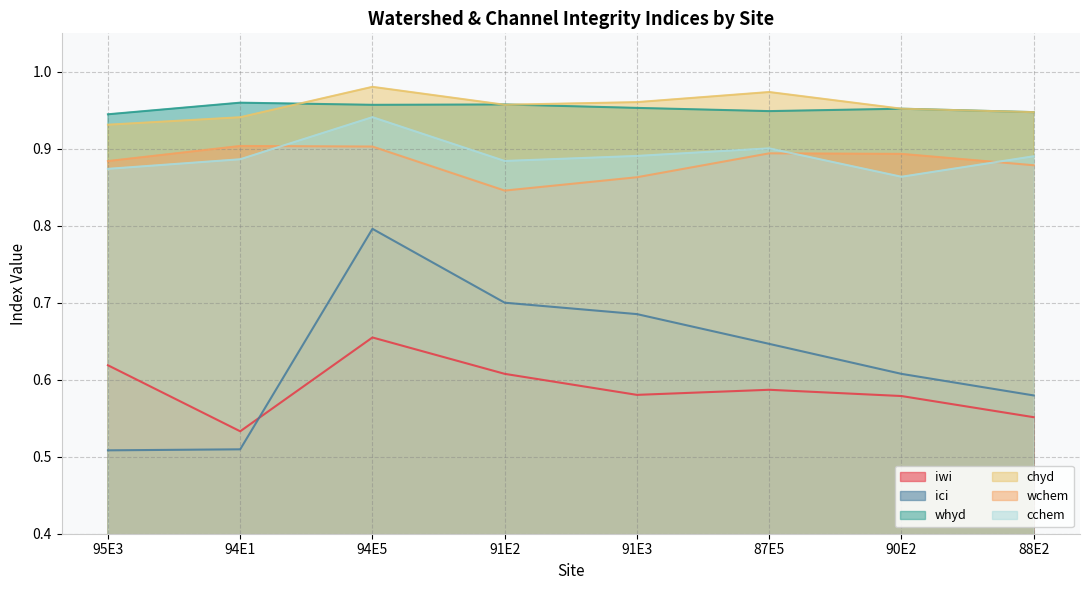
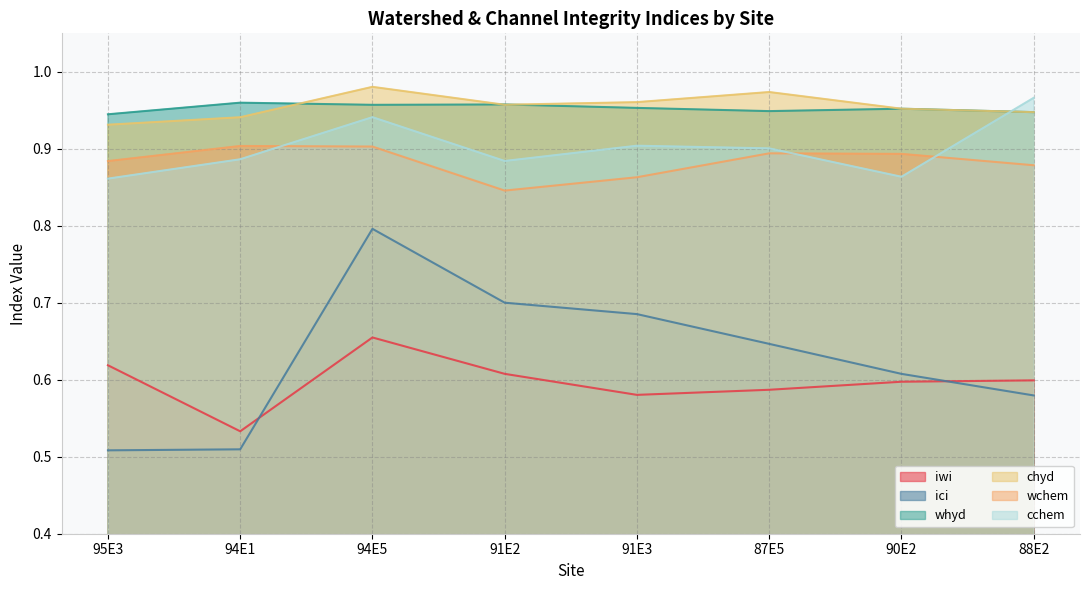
  {
    "iwi": {
      "95E3": 0.62,
      "94E1": 0.53,
      "94E5": 0.65,
      "91E2": 0.61,
      "91E3": 0.58,
      "87E5": 0.59,
-     "90E2": 0.58,
-     "88E2": 0.55
+     "90E2": 0.60,
+     "88E2": 0.60
    },
    "cchem": {
-     "95E3": 0.87,
+     "95E3": 0.86,
      "94E1": 0.89,
      "94E5": 0.94,
      "91E2": 0.88,
-     "91E3": 0.89,
+     "91E3": 0.90,
      "87E5": 0.90,
      "90E2": 0.86,
-     "88E2": 0.89
+     "88E2": 0.97
    }
  }
